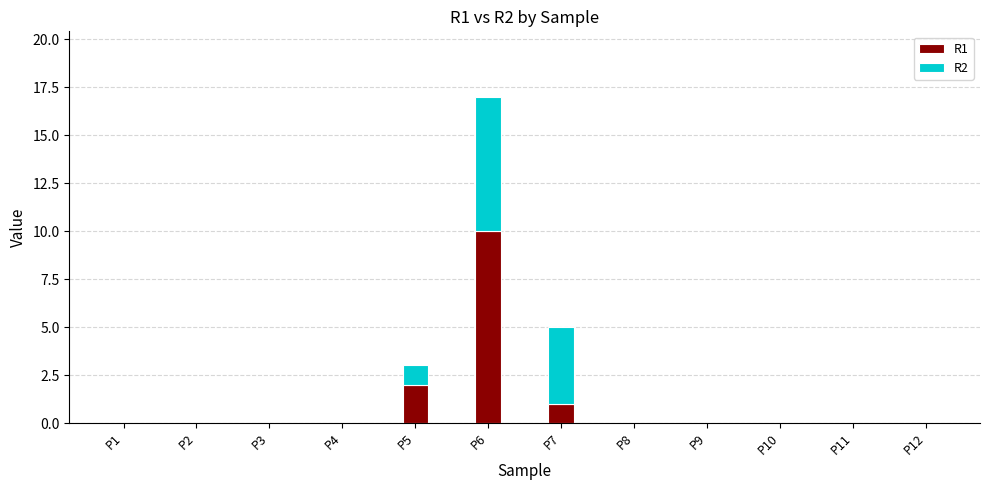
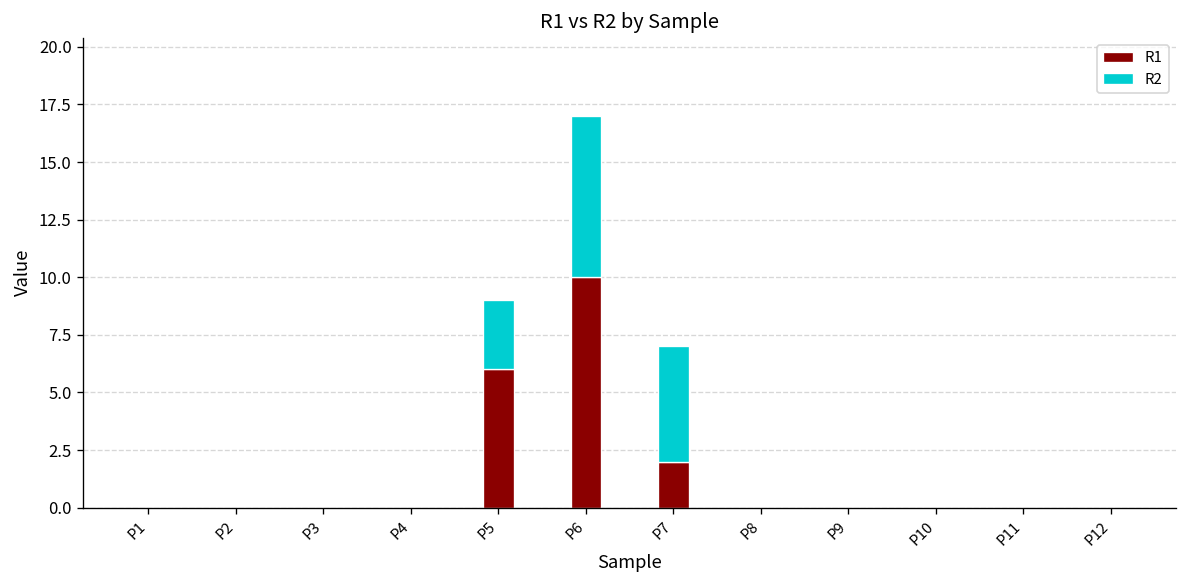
  {
    "R1": {
      "P1": 0,
      "P2": 0,
      "P3": 0,
      "P4": 0,
-     "P5": 2,
+     "P5": 6,
      "P6": 10,
-     "P7": 1,
+     "P7": 2,
      "P8": 0,
      "P9": 0,
      "P10": 0,
      "P11": 0,
      "P12": 0
    },
    "R2": {
      "P1": 0,
      "P2": 0,
      "P3": 0,
      "P4": 0,
-     "P5": 1,
+     "P5": 3,
      "P6": 7,
-     "P7": 4,
+     "P7": 5,
      "P8": 0,
      "P9": 0,
      "P10": 0,
      "P11": 0,
      "P12": 0
    }
  }
